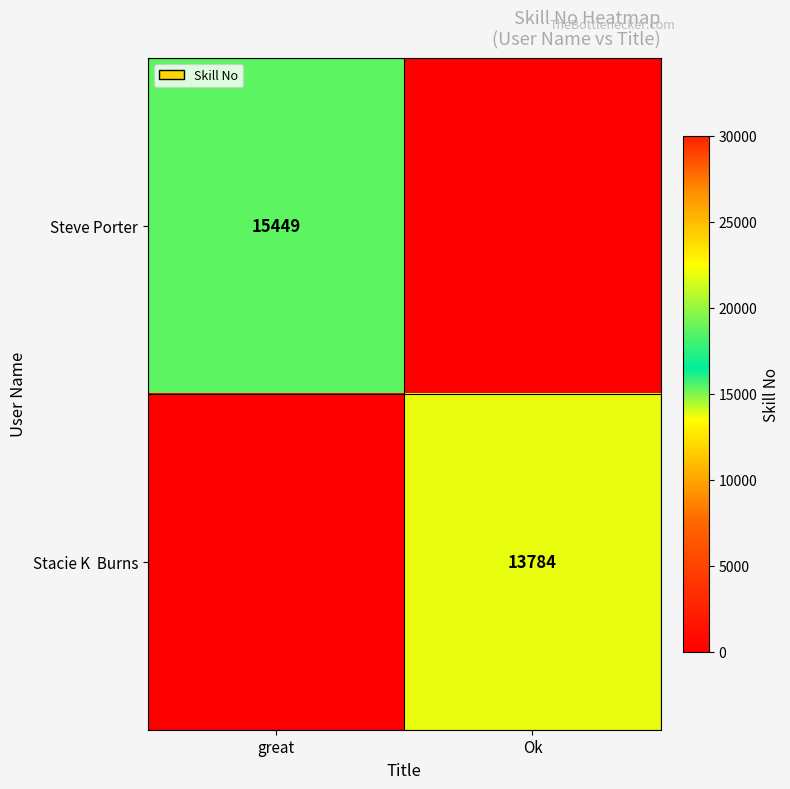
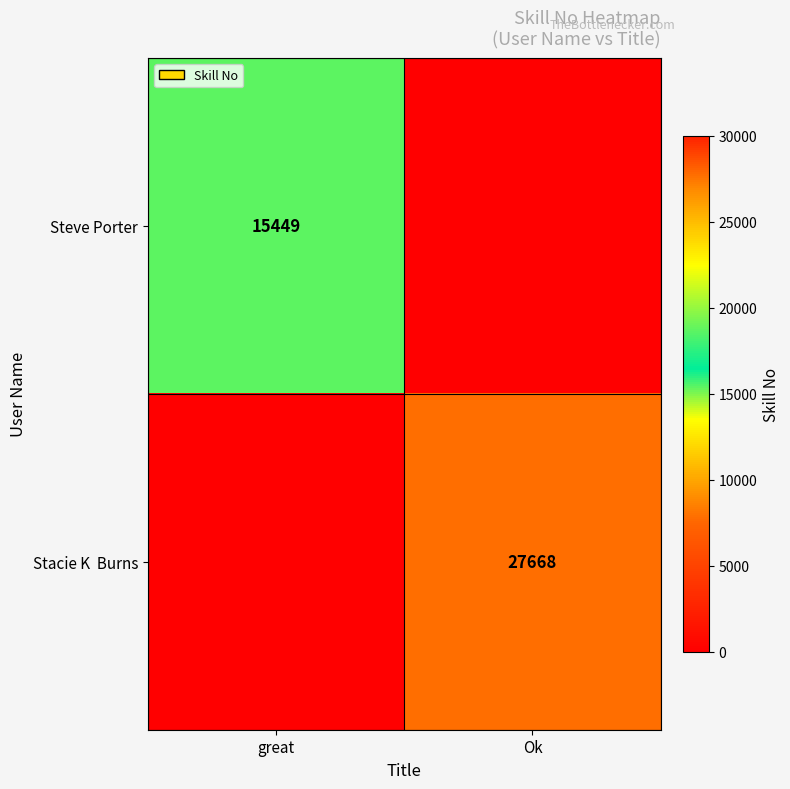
  {
    "Steve Porter": {
      "great": 15449
    },
    "Stacie K Burns": {
-     "Ok": 13784
+     "Ok": 27668
    }
  }
